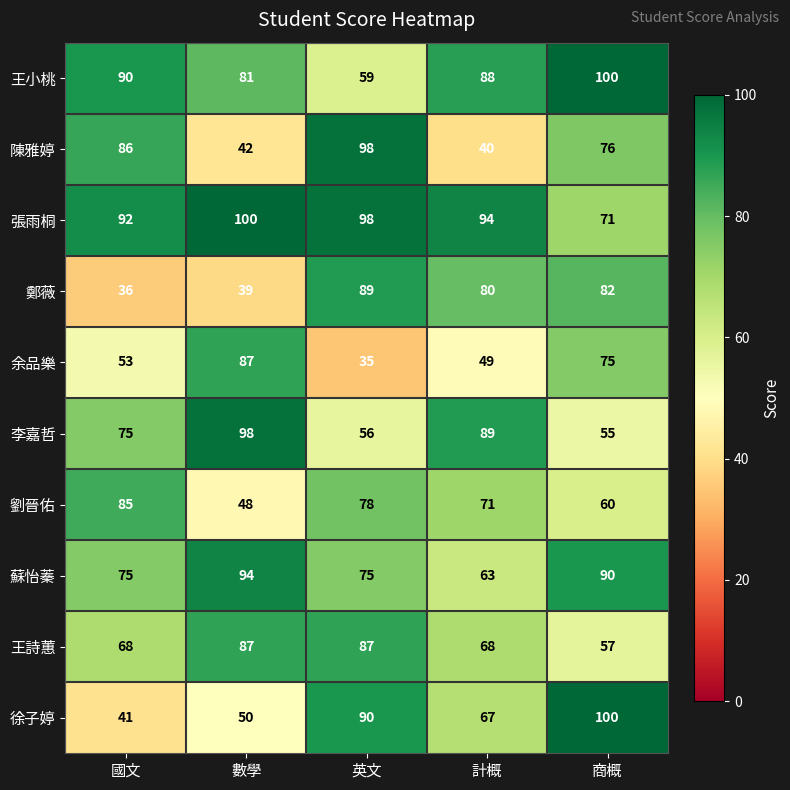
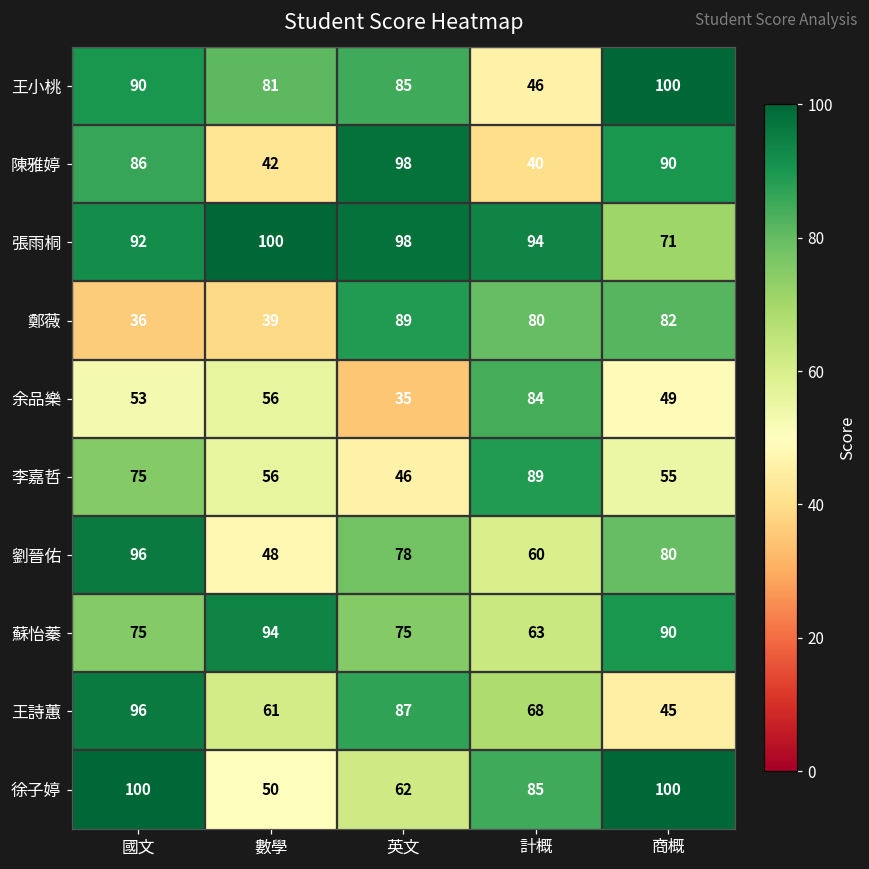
  {
    "王小桃": {
      "國文": 90,
      "數學": 81,
-     "英文": 59,
-     "計概": 88,
+     "英文": 85,
+     "計概": 46,
      "商概": 100
    },
    "陳雅婷": {
      "國文": 86,
      "數學": 42,
      "英文": 98,
      "計概": 40,
-     "商概": 76
+     "商概": 90
    },
    "張雨桐": {
      "國文": 92,
      "數學": 100,
      "英文": 98,
      "計概": 94,
      "商概": 71
    },
    "鄭薇": {
      "國文": 36,
      "數學": 39,
      "英文": 89,
      "計概": 80,
      "商概": 82
    },
    "余品樂": {
      "國文": 53,
-     "數學": 87,
+     "數學": 56,
      "英文": 35,
-     "計概": 49,
-     "商概": 75
+     "計概": 84,
+     "商概": 49
    },
    "李嘉哲": {
      "國文": 75,
-     "數學": 98,
-     "英文": 56,
+     "數學": 56,
+     "英文": 46,
      "計概": 89,
      "商概": 55
    },
    "劉晉佑": {
-     "國文": 85,
+     "國文": 96,
      "數學": 48,
      "英文": 78,
-     "計概": 71,
-     "商概": 60
+     "計概": 60,
+     "商概": 80
    },
    "蘇怡蓁": {
      "國文": 75,
      "數學": 94,
      "英文": 75,
      "計概": 63,
      "商概": 90
    },
    "王詩蕙": {
-     "國文": 68,
-     "數學": 87,
+     "國文": 96,
+     "數學": 61,
      "英文": 87,
      "計概": 68,
-     "商概": 57
+     "商概": 45
    },
    "徐子婷": {
-     "國文": 41,
+     "國文": 100,
      "數學": 50,
-     "英文": 90,
-     "計概": 67,
+     "英文": 62,
+     "計概": 85,
      "商概": 100
    }
  }
